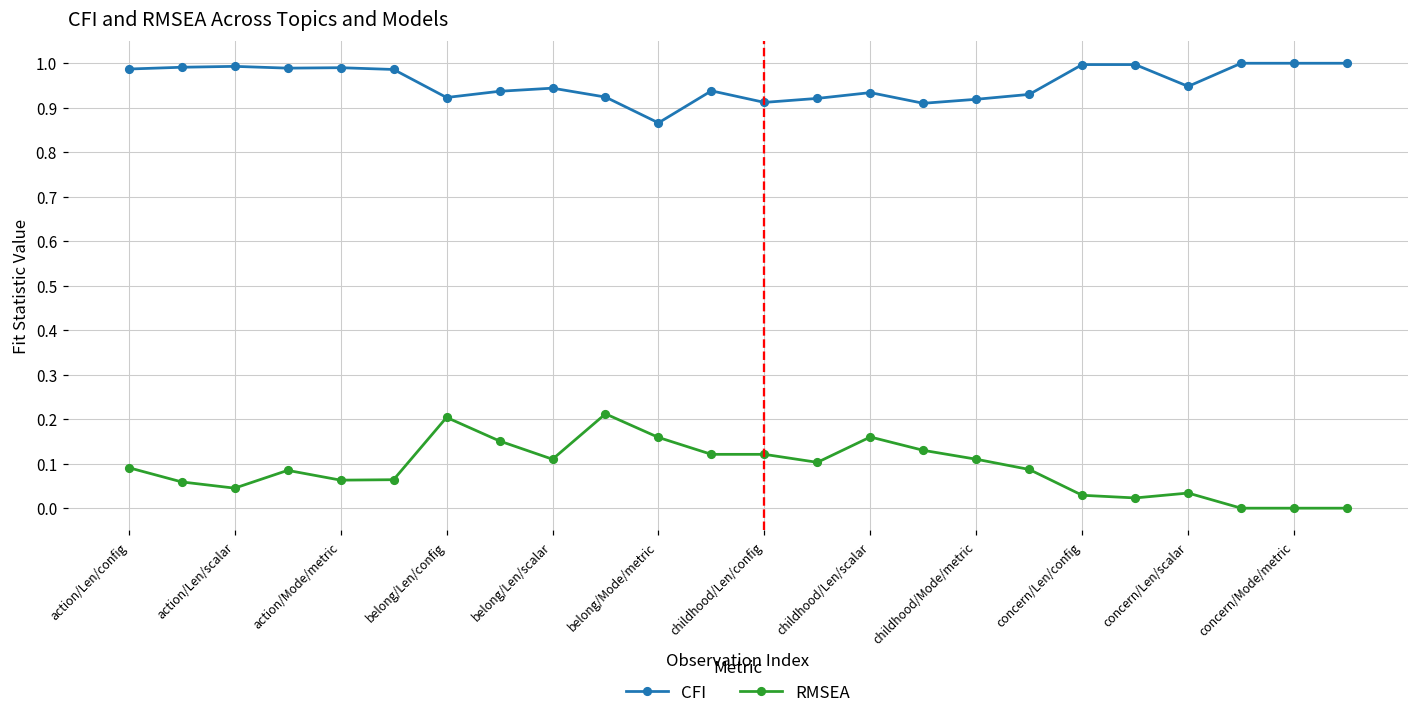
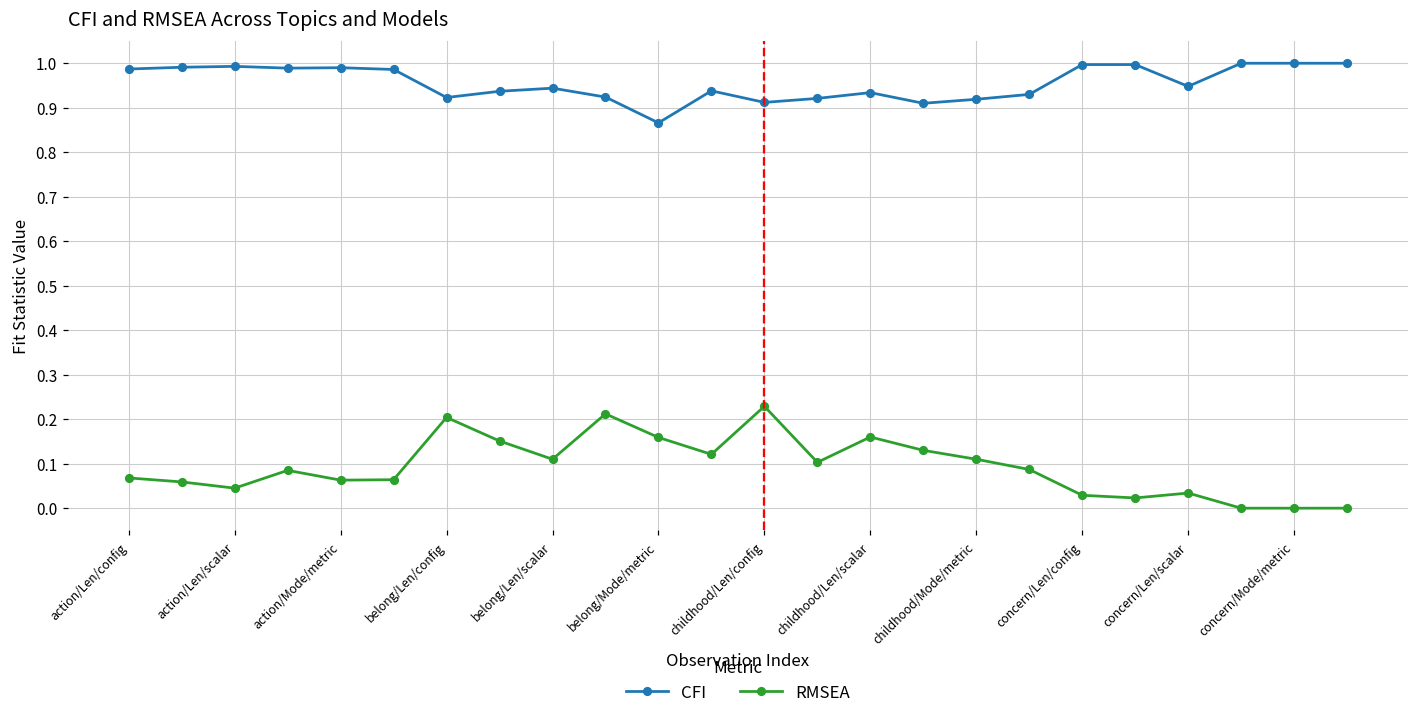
  {
    "CFI": {
      "action/Len/config": 0.99,
      "action/Len/scalar": 0.99,
      "action/Mode/metric": 0.99,
      "belong/Len/config": 0.92,
      "belong/Len/scalar": 0.94,
      "belong/Mode/metric": 0.87,
      "childhood/Len/config": 0.91,
      "childhood/Len/scalar": 0.93,
      "childhood/Mode/metric": 0.92,
      "concern/Len/config": 1.00,
      "concern/Len/scalar": 0.95,
      "concern/Mode/metric": 1.00
    },
    "RMSEA": {
-     "action/Len/config": 0.09,
+     "action/Len/config": 0.07,
      "action/Len/scalar": 0.05,
      "action/Mode/metric": 0.06,
      "belong/Len/config": 0.20,
      "belong/Len/scalar": 0.11,
      "belong/Mode/metric": 0.16,
-     "childhood/Len/config": 0.12,
+     "childhood/Len/config": 0.23,
      "childhood/Len/scalar": 0.16,
      "childhood/Mode/metric": 0.11,
      "concern/Len/config": 0.03,
      "concern/Len/scalar": 0.03,
      "concern/Mode/metric": 0.00
    }
  }
